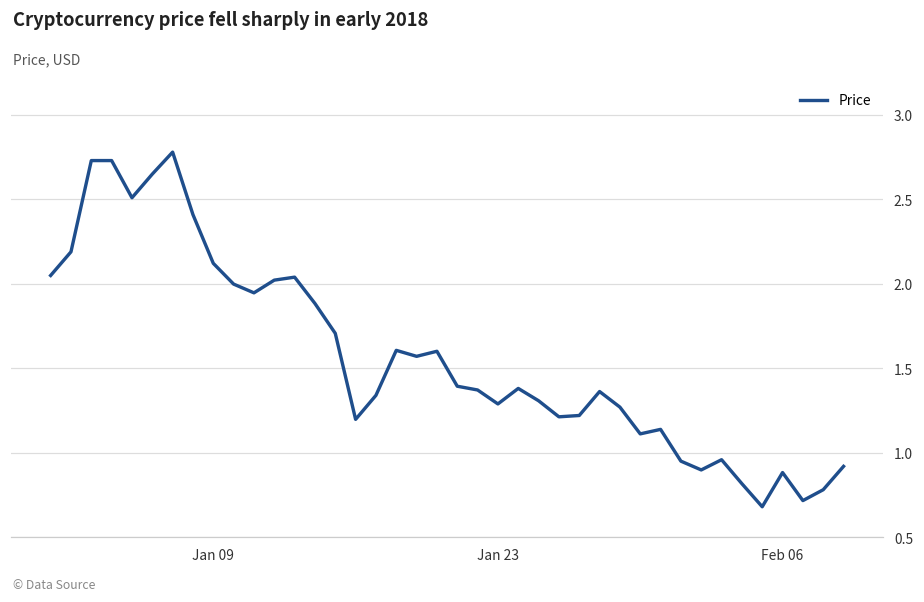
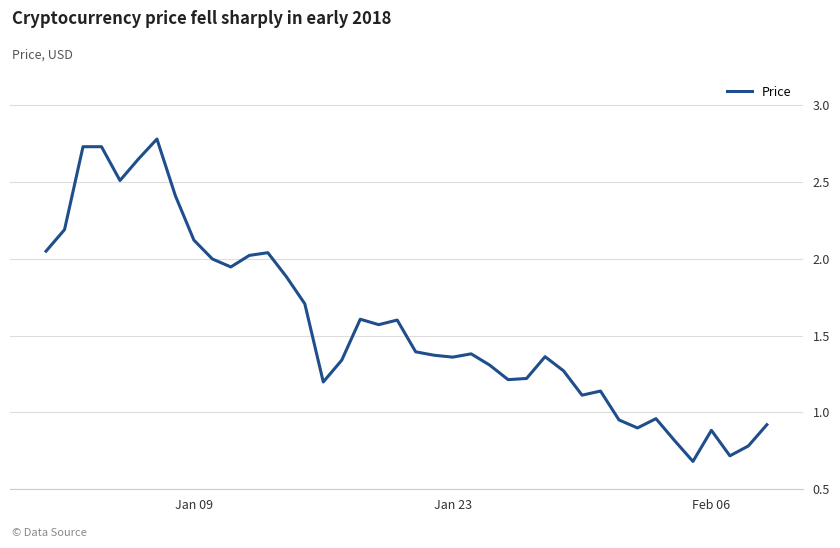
  {
    "Jan 09": 2.12,
-   "Jan 23": 1.29,
+   "Jan 23": 1.36,
    "Feb 06": 0.88
  }
